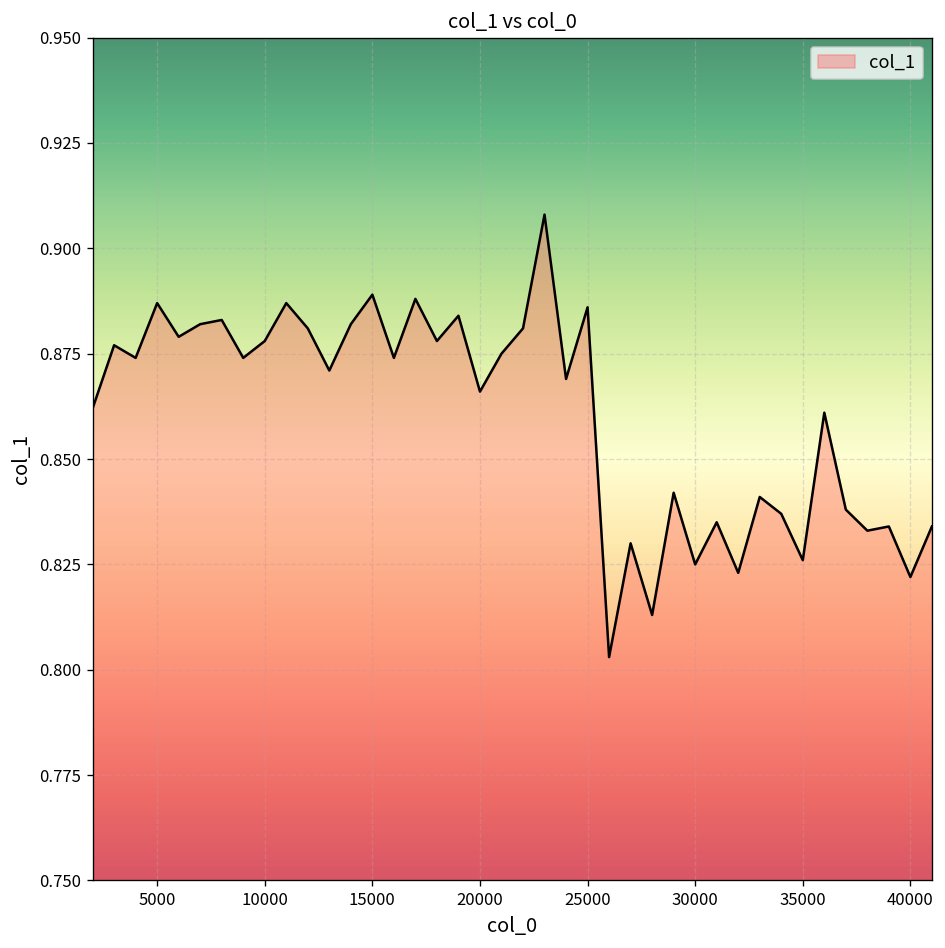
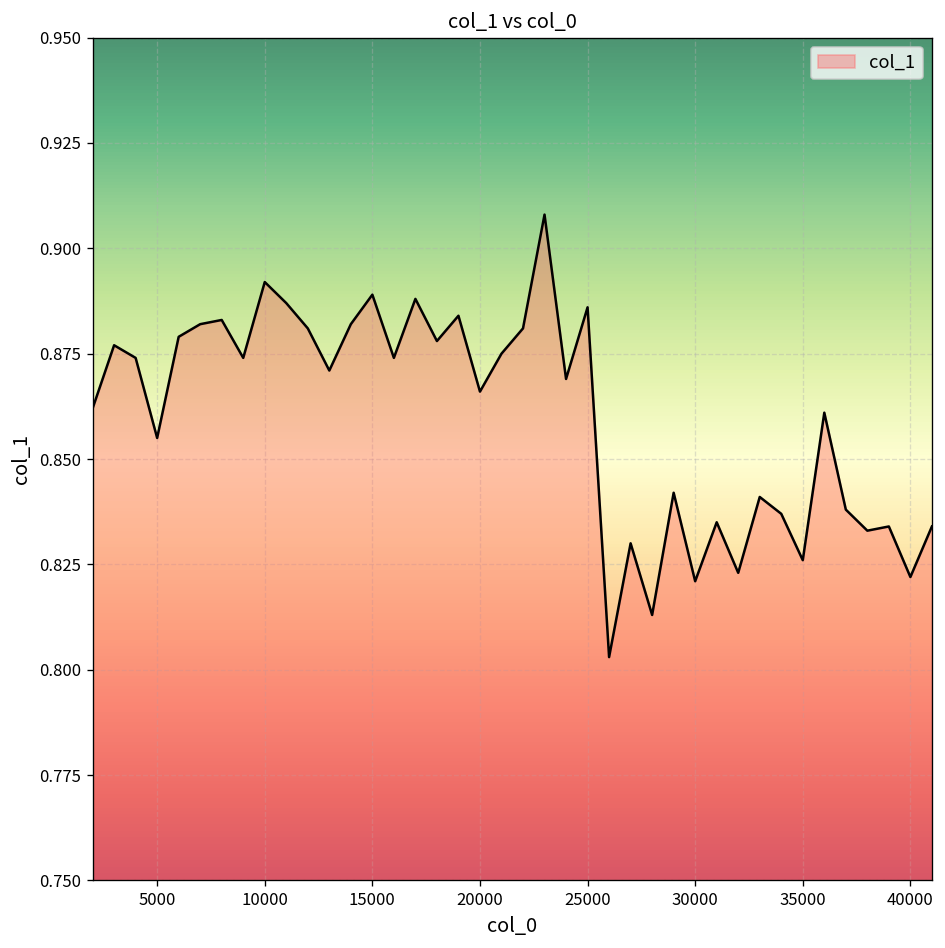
  {
-   "5000": 0.887,
-   "10000": 0.878,
+   "5000": 0.855,
+   "10000": 0.892,
    "15000": 0.889,
    "20000": 0.866,
    "25000": 0.886,
-   "30000": 0.825,
+   "30000": 0.821,
    "35000": 0.826,
    "40000": 0.822
  }
